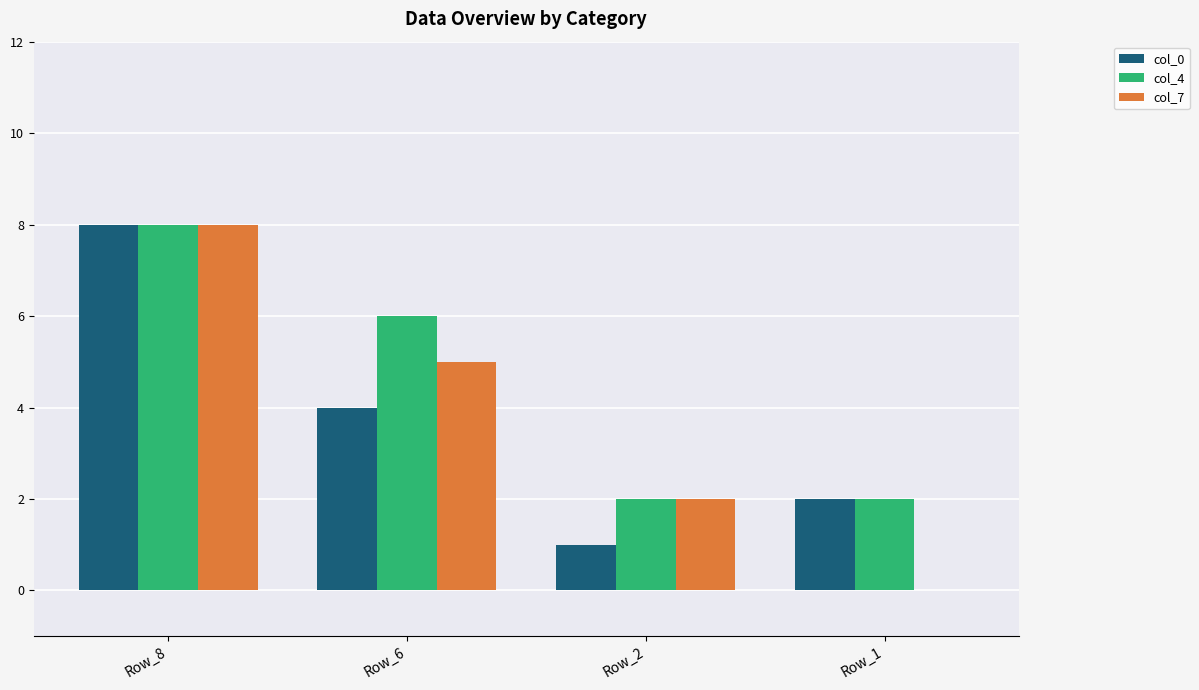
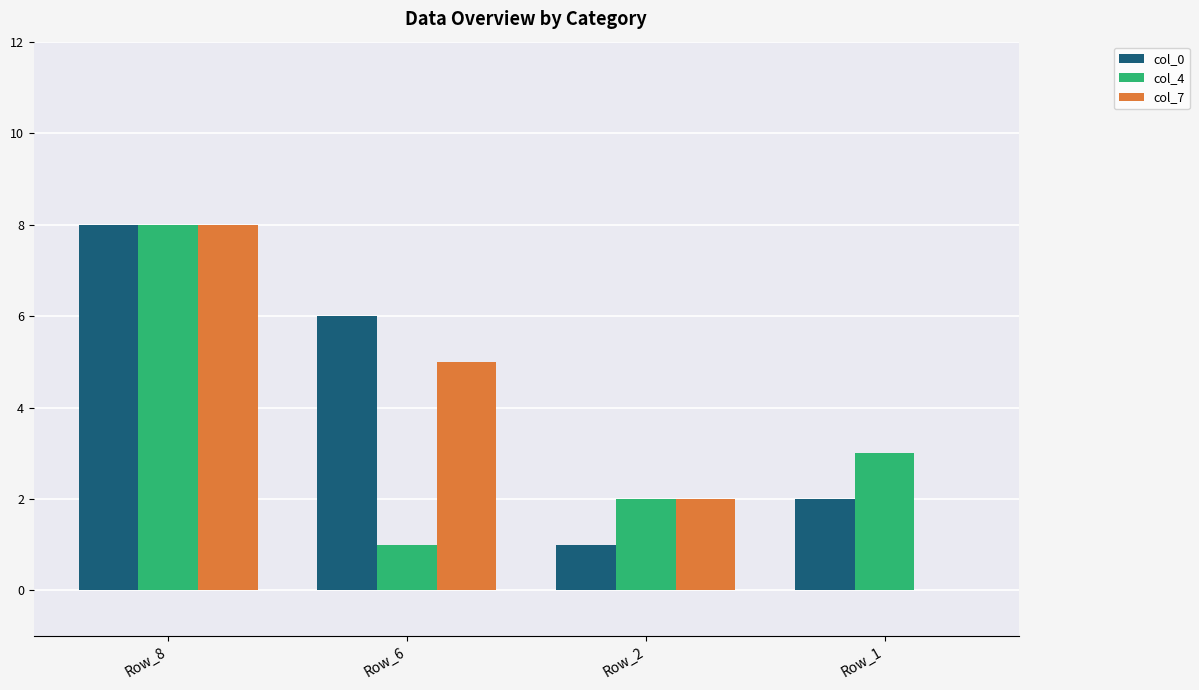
  {
    "col_0": {
      "Row_8": 8,
-     "Row_6": 4,
+     "Row_6": 6,
      "Row_2": 1,
      "Row_1": 2
    },
    "col_4": {
      "Row_8": 8,
-     "Row_6": 6,
+     "Row_6": 1,
      "Row_2": 2,
-     "Row_1": 2
+     "Row_1": 3
    },
    "col_7": {
      "Row_8": 8,
      "Row_6": 5,
      "Row_2": 2,
      "Row_1": 0
    }
  }
